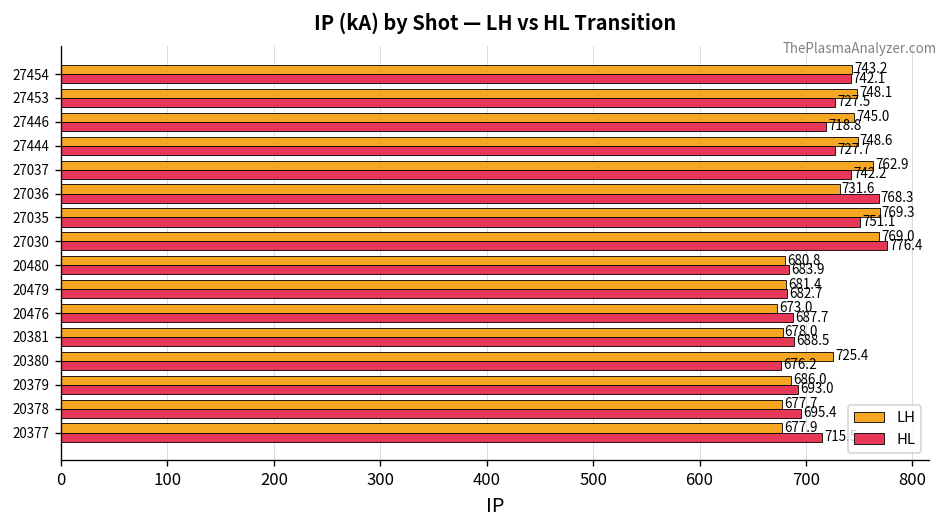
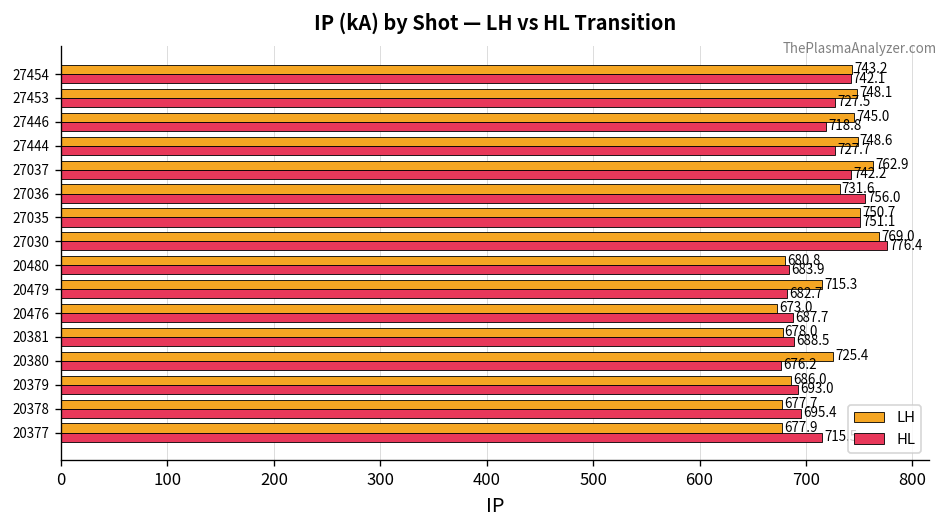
  {
    "LH": {
      "27453": 748.1,
      "27446": 745.0,
      "27444": 748.6,
      "27037": 762.9,
      "27036": 731.6,
-     "27035": 769.3,
-     "20479": 681.4,
+     "27035": 750.7,
+     "20479": 715.3,
      "20476": 673.0,
      "20380": 725.4,
      "20378": 677.7,
      "20377": 677.9
    },
    "HL": {
      "27453": 727.5,
      "27446": 718.8,
      "27444": 727.7,
      "27037": 742.2,
-     "27036": 768.3,
+     "27036": 756.0,
      "27035": 751.1,
      "20476": 687.7,
      "20380": 676.2,
      "20378": 695.4
    }
  }
